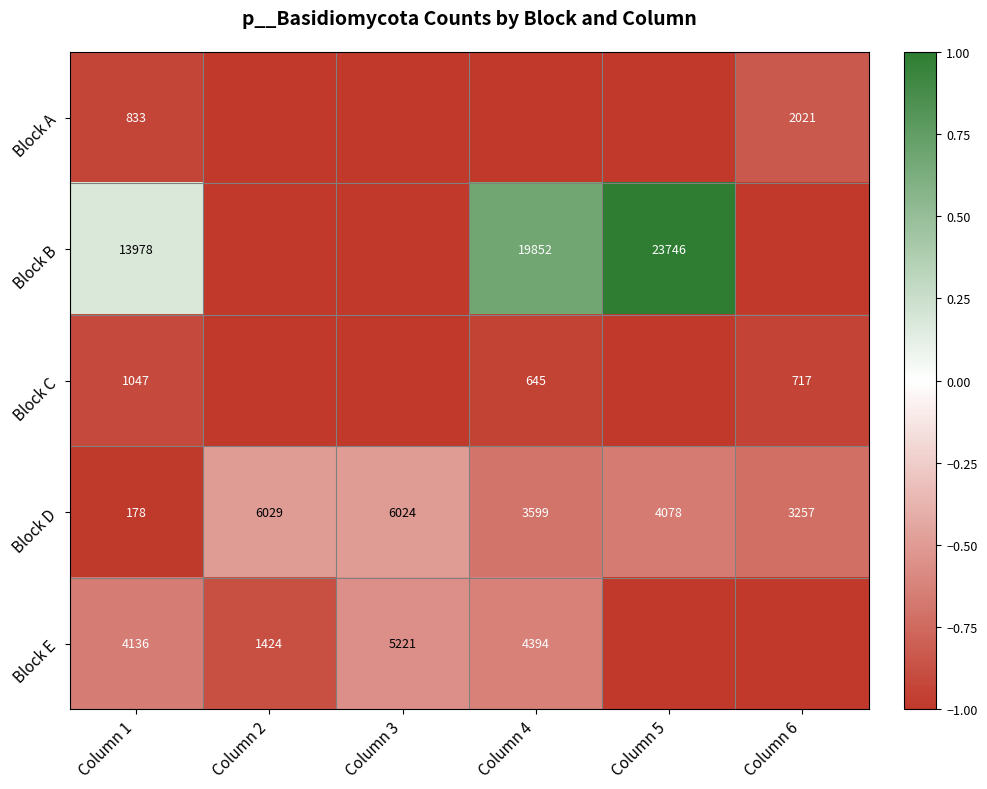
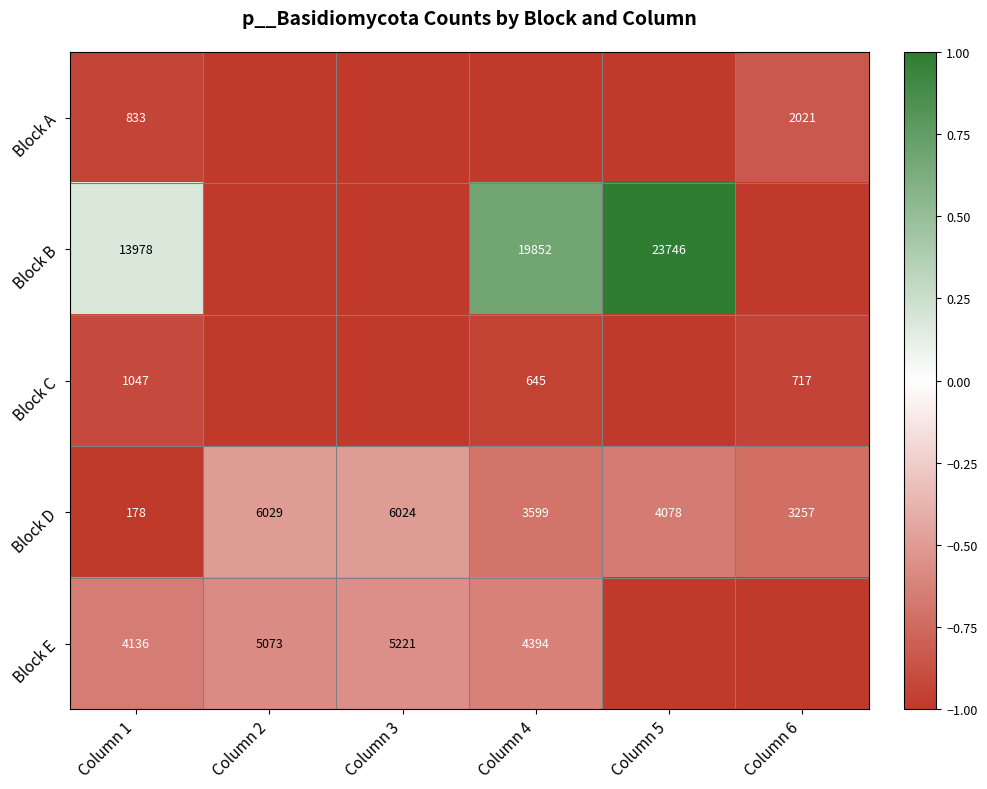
  {
    "Block A": {
      "Column 1": 833,
      "Column 6": 2021
    },
    "Block B": {
      "Column 1": 13978,
      "Column 4": 19852,
      "Column 5": 23746
    },
    "Block C": {
      "Column 1": 1047,
      "Column 4": 645,
      "Column 6": 717
    },
    "Block D": {
      "Column 1": 178,
      "Column 2": 6029,
      "Column 3": 6024,
      "Column 4": 3599,
      "Column 5": 4078,
      "Column 6": 3257
    },
    "Block E": {
      "Column 1": 4136,
-     "Column 2": 1424,
+     "Column 2": 5073,
      "Column 3": 5221,
      "Column 4": 4394
    }
  }
